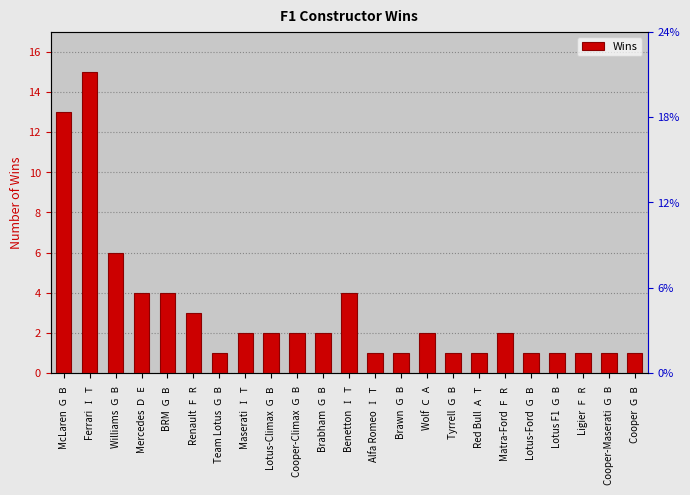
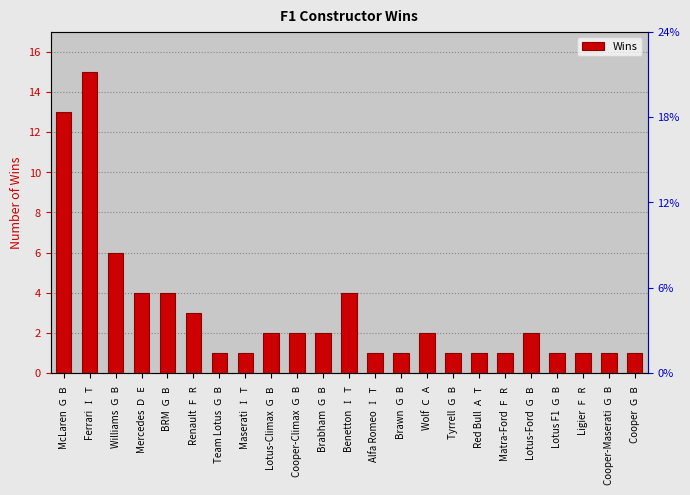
  {
    "McLaren 🇬🇧": 13,
    "Ferrari 🇮🇹": 15,
    "Williams 🇬🇧": 6,
    "Mercedes 🇩🇪": 4,
    "BRM 🇬🇧": 4,
    "Renault 🇫🇷": 3,
    "Team Lotus 🇬🇧": 1,
-   "Maserati 🇮🇹": 2,
+   "Maserati 🇮🇹": 1,
    "Lotus-Climax 🇬🇧": 2,
    "Cooper-Climax 🇬🇧": 2,
    "Brabham 🇬🇧": 2,
    "Benetton 🇮🇹": 4,
    "Alfa Romeo 🇮🇹": 1,
    "Brawn 🇬🇧": 1,
    "Wolf 🇨🇦": 2,
    "Tyrrell 🇬🇧": 1,
    "Red Bull 🇦🇹": 1,
-   "Matra-Ford 🇫🇷": 2,
-   "Lotus-Ford 🇬🇧": 1,
+   "Matra-Ford 🇫🇷": 1,
+   "Lotus-Ford 🇬🇧": 2,
    "Lotus F1 🇬🇧": 1,
    "Ligier 🇫🇷": 1,
    "Cooper-Maserati 🇬🇧": 1,
    "Cooper 🇬🇧": 1
  }
